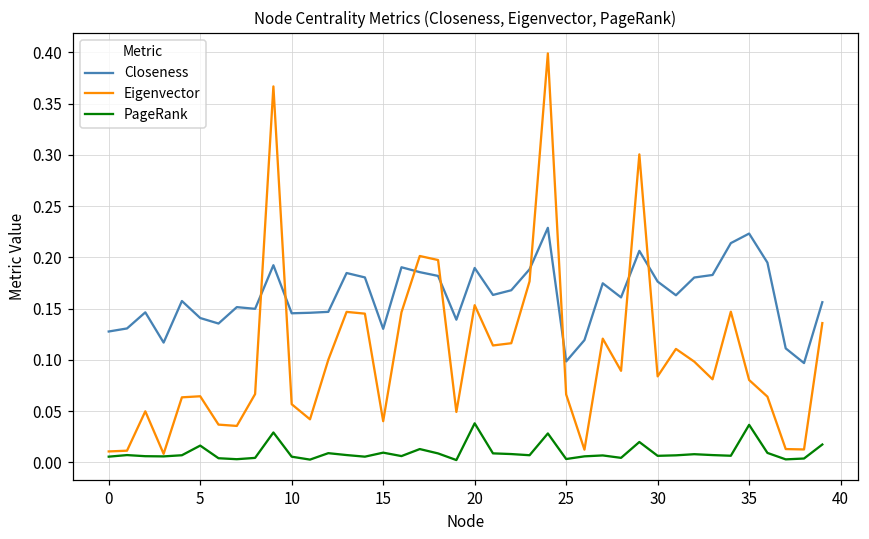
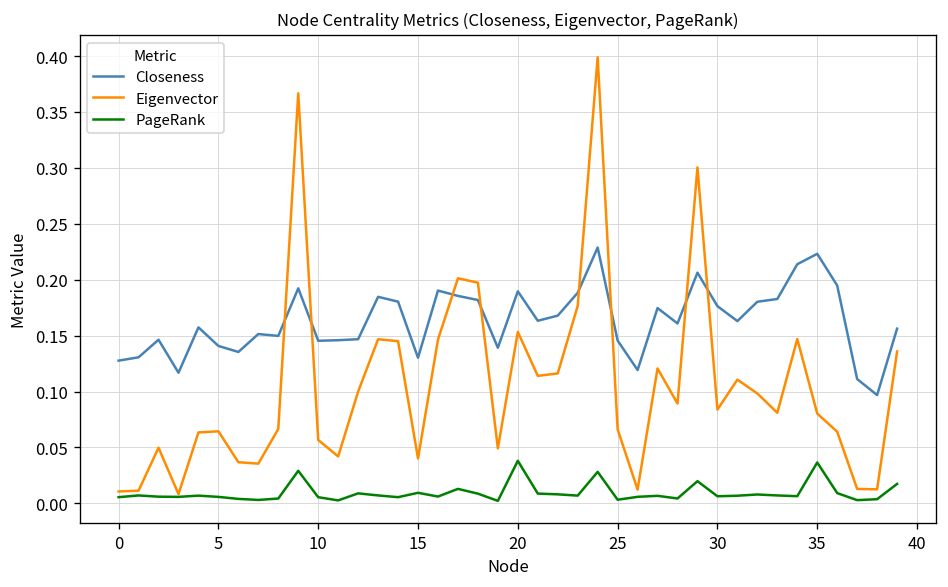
  {
    "Closeness": {
      "0": 0.13,
      "5": 0.14,
      "10": 0.15,
      "15": 0.13,
      "20": 0.19,
-     "25": 0.10,
+     "25": 0.15,
      "30": 0.18,
      "35": 0.22
    },
    "Eigenvector": {
      "0": 0.01,
      "5": 0.06,
      "10": 0.06,
      "15": 0.04,
      "20": 0.15,
      "25": 0.07,
      "30": 0.08,
      "35": 0.08
    },
    "PageRank": {
      "0": 0.01,
-     "5": 0.02,
+     "5": 0.01,
      "10": 0.01,
      "15": 0.01,
      "20": 0.04,
      "25": 0.00,
      "30": 0.01,
      "35": 0.04
    }
  }
